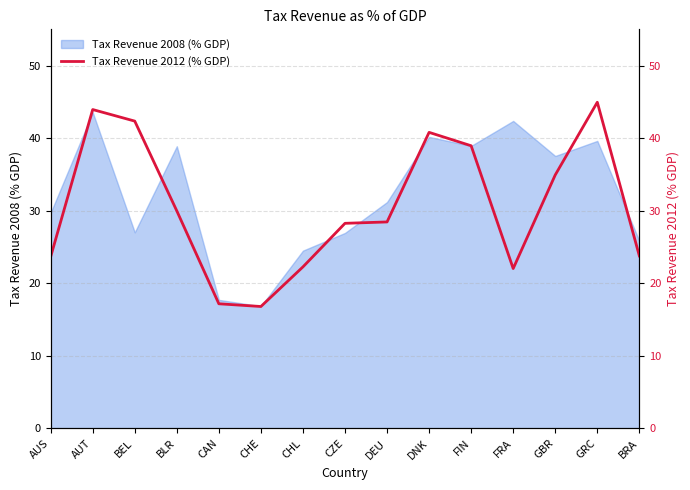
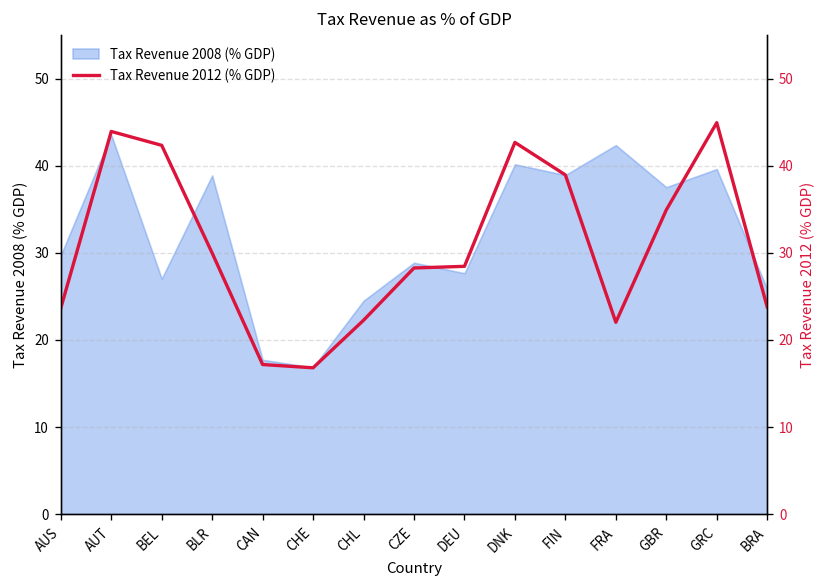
  {
    "Tax Revenue 2008 (% GDP)": {
      "AUS": 30,
      "AUT": 44,
      "BEL": 27,
      "BLR": 39,
      "CAN": 18,
      "CHE": 17,
      "CHL": 25,
-     "CZE": 27,
-     "DEU": 31,
+     "CZE": 29,
+     "DEU": 28,
      "DNK": 40,
      "FIN": 39,
      "FRA": 42,
      "GBR": 38,
      "GRC": 40,
      "BRA": 26
    },
    "Tax Revenue 2012 (% GDP)": {
      "AUS": 24,
      "AUT": 44,
      "BEL": 42,
      "BLR": 30,
      "CAN": 17,
      "CHE": 17,
      "CHL": 22,
      "CZE": 28,
      "DEU": 28,
-     "DNK": 41,
+     "DNK": 43,
      "FIN": 39,
      "FRA": 22,
      "GBR": 35,
      "GRC": 45,
      "BRA": 24
    }
  }
